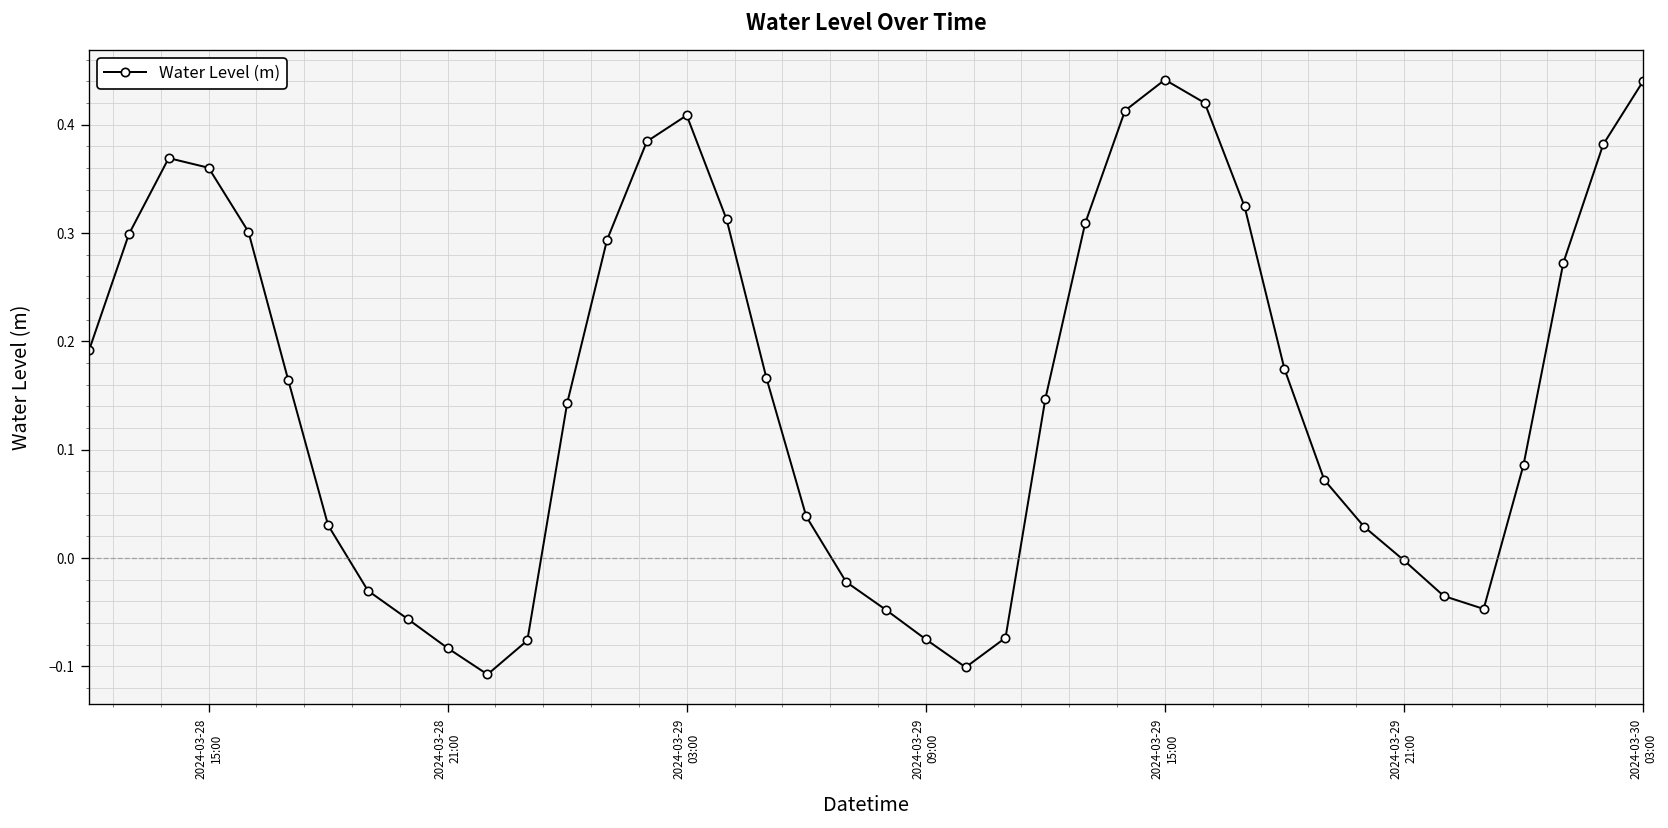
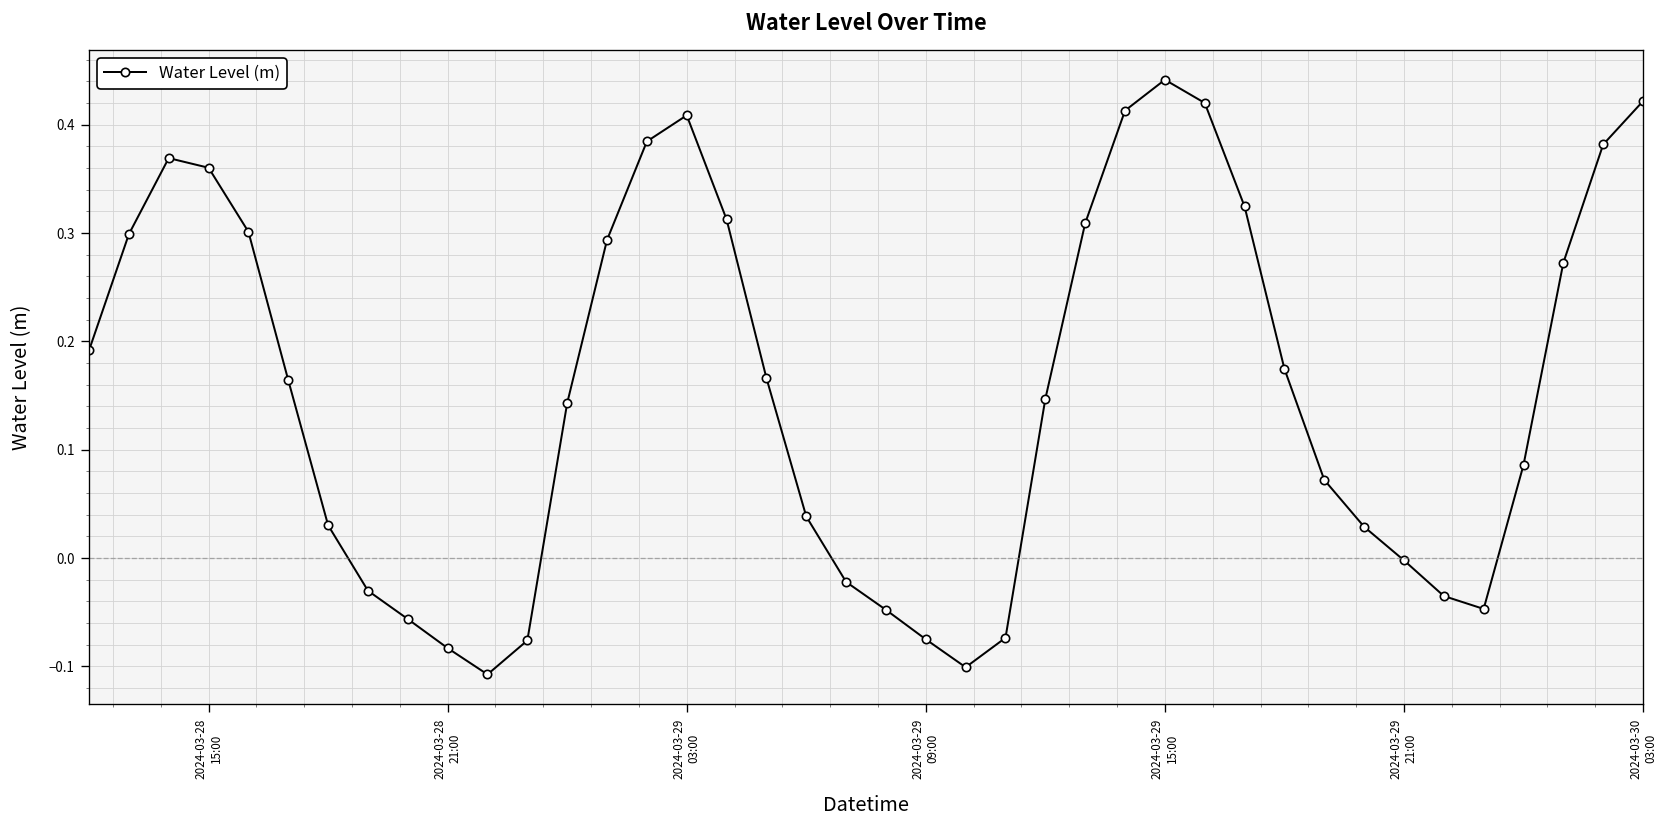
  {
    "2024-03-28 15:00": 0.36,
    "2024-03-28 21:00": -0.08,
    "2024-03-29 03:00": 0.41,
    "2024-03-29 09:00": -0.08,
    "2024-03-29 15:00": 0.44,
    "2024-03-29 21:00": 0.00,
-   "2024-03-30 03:00": 0.44
+   "2024-03-30 03:00": 0.42
  }
